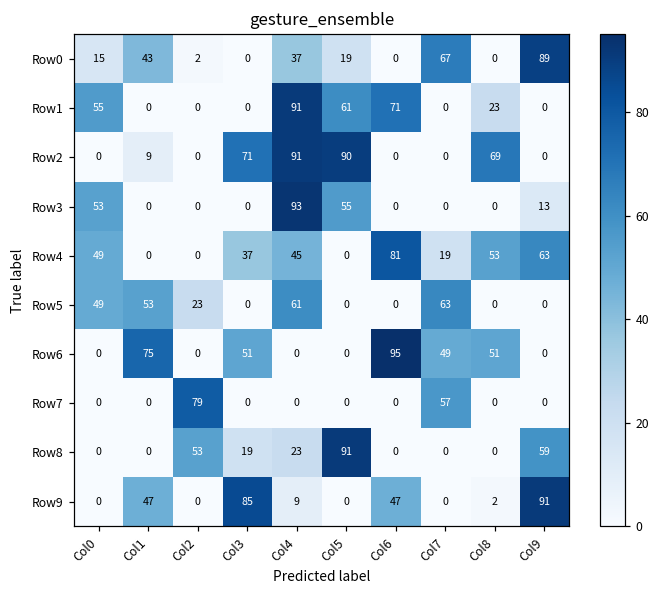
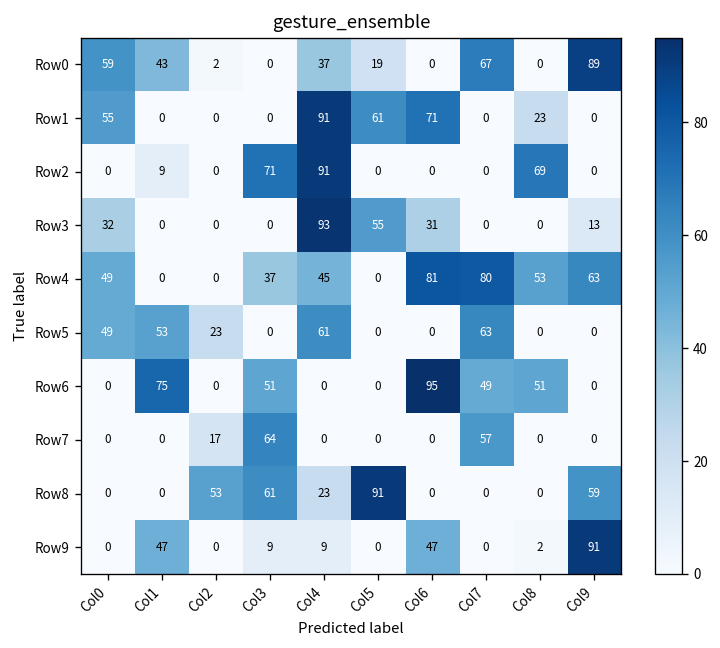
  {
    "Row0": {
-     "Col0": 15,
+     "Col0": 59,
      "Col1": 43,
      "Col2": 2,
      "Col3": 0,
      "Col4": 37,
      "Col5": 19,
      "Col6": 0,
      "Col7": 67,
      "Col8": 0,
      "Col9": 89
    },
    "Row1": {
      "Col0": 55,
      "Col1": 0,
      "Col2": 0,
      "Col3": 0,
      "Col4": 91,
      "Col5": 61,
      "Col6": 71,
      "Col7": 0,
      "Col8": 23,
      "Col9": 0
    },
    "Row2": {
      "Col0": 0,
      "Col1": 9,
      "Col2": 0,
      "Col3": 71,
      "Col4": 91,
-     "Col5": 90,
+     "Col5": 0,
      "Col6": 0,
      "Col7": 0,
      "Col8": 69,
      "Col9": 0
    },
    "Row3": {
-     "Col0": 53,
+     "Col0": 32,
      "Col1": 0,
      "Col2": 0,
      "Col3": 0,
      "Col4": 93,
      "Col5": 55,
-     "Col6": 0,
+     "Col6": 31,
      "Col7": 0,
      "Col8": 0,
      "Col9": 13
    },
    "Row4": {
      "Col0": 49,
      "Col1": 0,
      "Col2": 0,
      "Col3": 37,
      "Col4": 45,
      "Col5": 0,
      "Col6": 81,
-     "Col7": 19,
+     "Col7": 80,
      "Col8": 53,
      "Col9": 63
    },
    "Row5": {
      "Col0": 49,
      "Col1": 53,
      "Col2": 23,
      "Col3": 0,
      "Col4": 61,
      "Col5": 0,
      "Col6": 0,
      "Col7": 63,
      "Col8": 0,
      "Col9": 0
    },
    "Row6": {
      "Col0": 0,
      "Col1": 75,
      "Col2": 0,
      "Col3": 51,
      "Col4": 0,
      "Col5": 0,
      "Col6": 95,
      "Col7": 49,
      "Col8": 51,
      "Col9": 0
    },
    "Row7": {
      "Col0": 0,
      "Col1": 0,
-     "Col2": 79,
-     "Col3": 0,
+     "Col2": 17,
+     "Col3": 64,
      "Col4": 0,
      "Col5": 0,
      "Col6": 0,
      "Col7": 57,
      "Col8": 0,
      "Col9": 0
    },
    "Row8": {
      "Col0": 0,
      "Col1": 0,
      "Col2": 53,
-     "Col3": 19,
+     "Col3": 61,
      "Col4": 23,
      "Col5": 91,
      "Col6": 0,
      "Col7": 0,
      "Col8": 0,
      "Col9": 59
    },
    "Row9": {
      "Col0": 0,
      "Col1": 47,
      "Col2": 0,
-     "Col3": 85,
+     "Col3": 9,
      "Col4": 9,
      "Col5": 0,
      "Col6": 47,
      "Col7": 0,
      "Col8": 2,
      "Col9": 91
    }
  }
